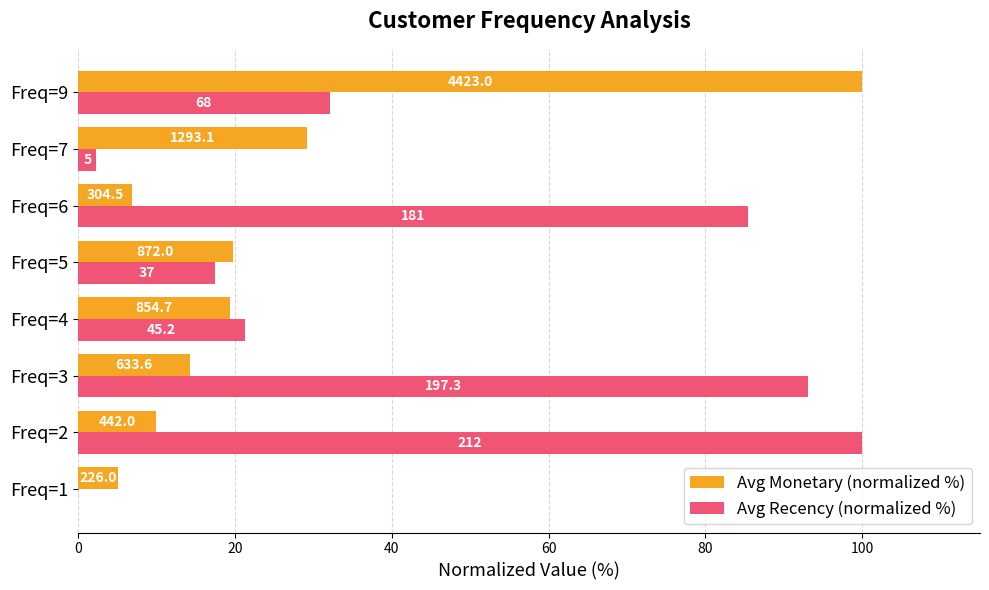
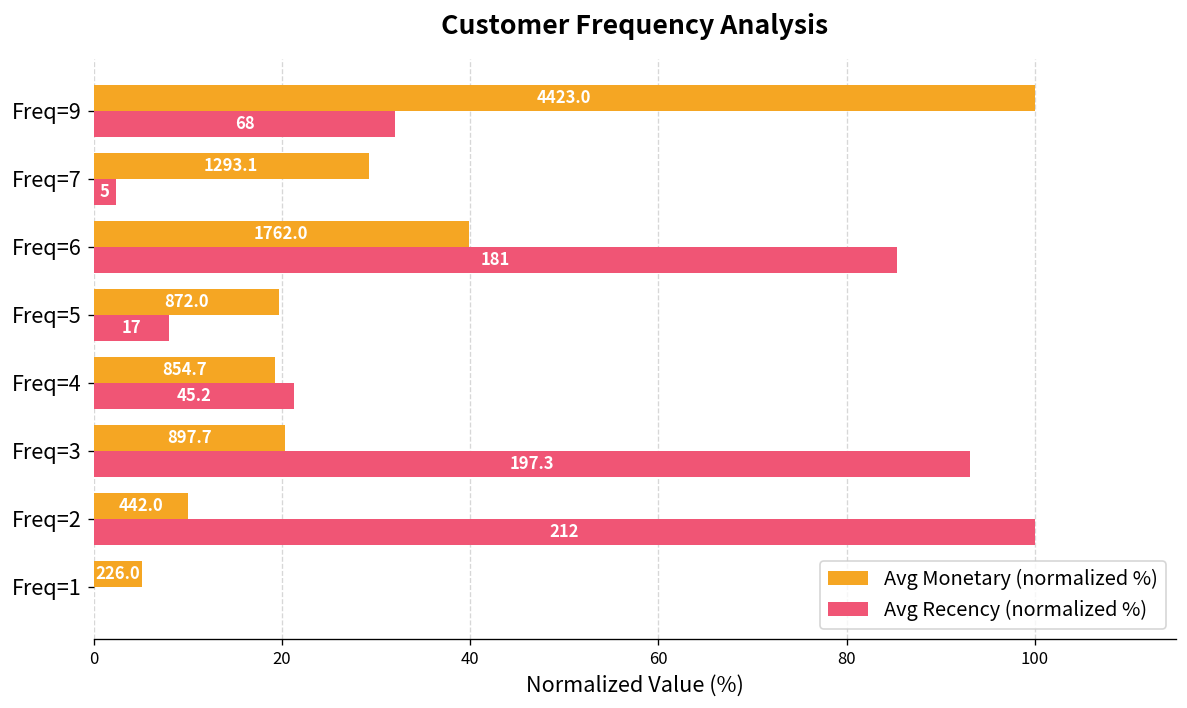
  {
    "Avg Monetary (normalized %)": {
-     "Freq=6": 304.5,
-     "Freq=3": 633.6
+     "Freq=6": 1762.0,
+     "Freq=3": 897.7
    },
    "Avg Recency (normalized %)": {
-     "Freq=5": 37
+     "Freq=5": 17
    }
  }
